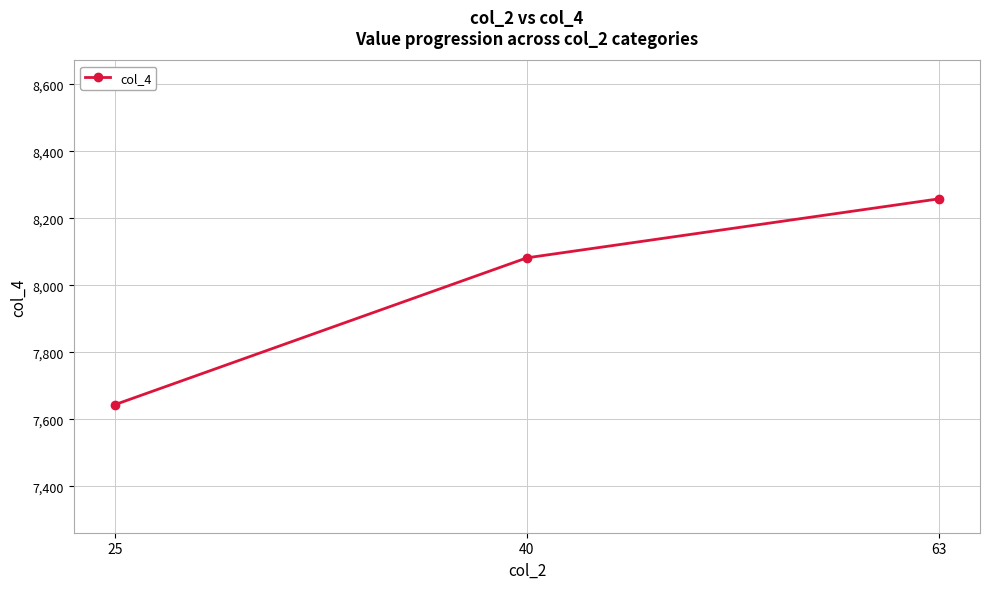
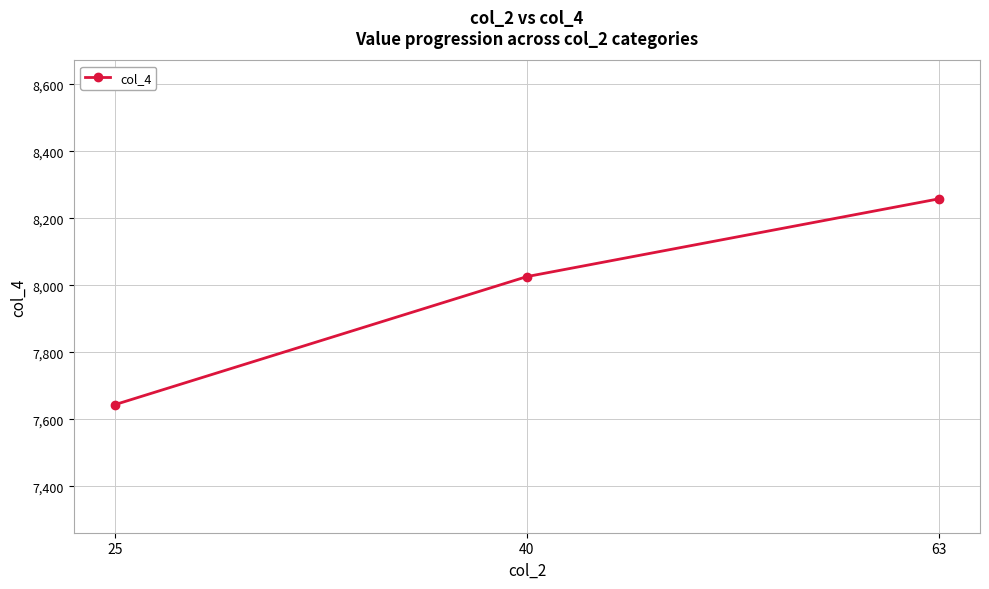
  {
    "25": "7,640",
-   "40": "8,080",
+   "40": "8,030",
    "63": "8,260"
  }
